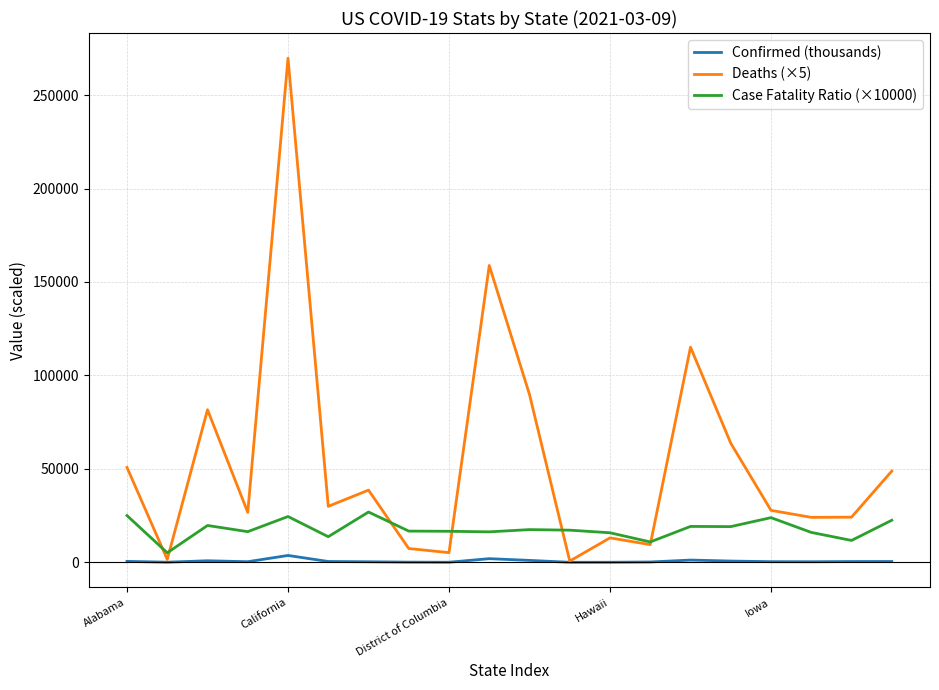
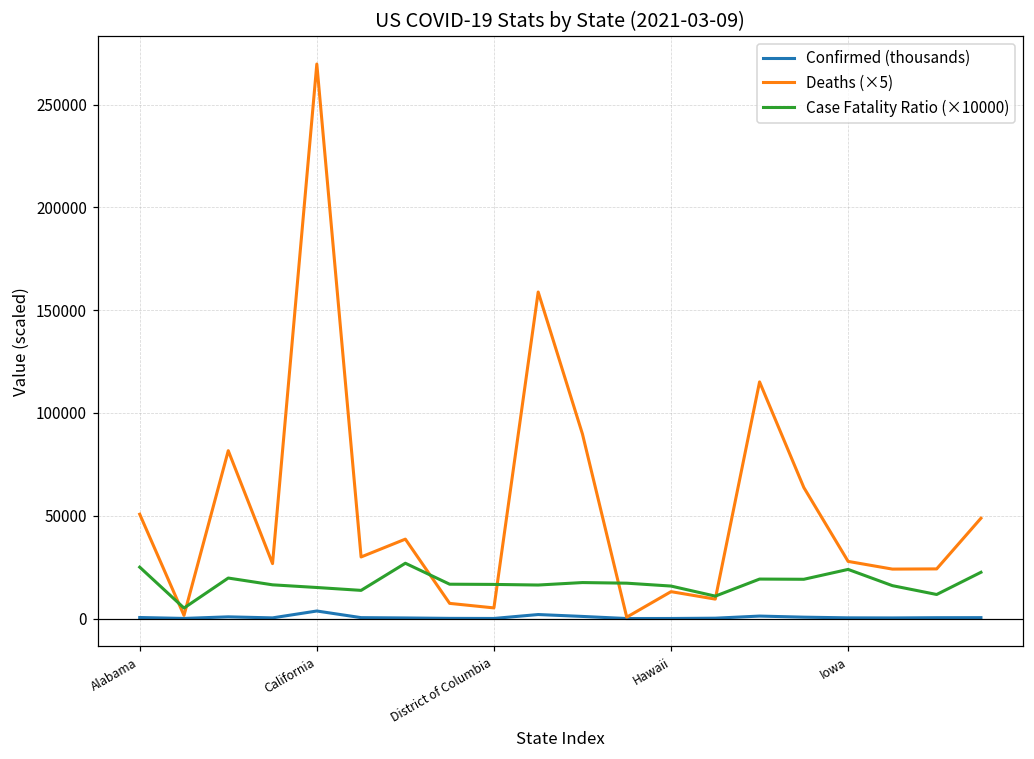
  {
    "Confirmed (thousands)": {
      "Alabama": 1000,
      "California": 4000,
      "District of Columbia": 0,
      "Hawaii": 0,
      "Iowa": 0
    },
    "Deaths (×5)": {
      "Alabama": 51000,
      "California": 270000,
      "District of Columbia": 5000,
      "Hawaii": 13000,
      "Iowa": 28000
    },
    "Case Fatality Ratio (×10000)": {
      "Alabama": 25000,
-     "California": 25000,
+     "California": 15000,
      "District of Columbia": 17000,
      "Hawaii": 16000,
      "Iowa": 24000
    }
  }
